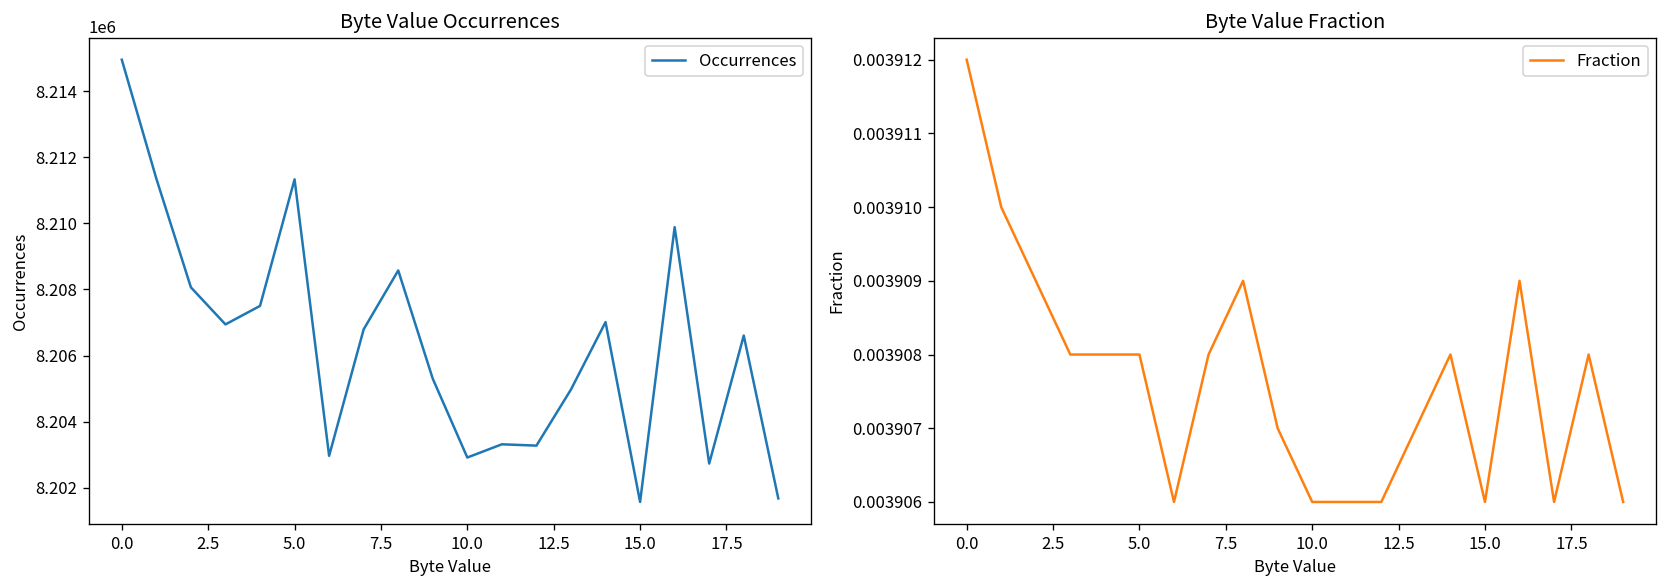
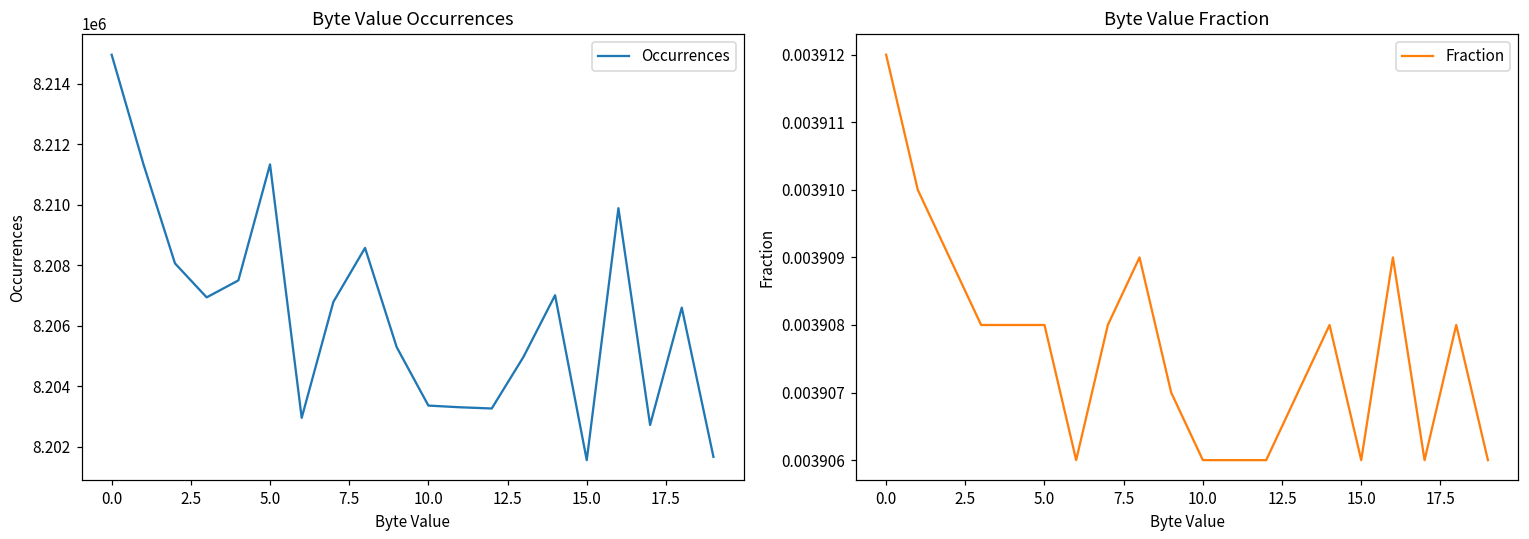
  {
    "Byte Value Occurrences": {
      "0.0": 8215000,
      "5.0": 8211300,
-     "10.0": 8202900,
+     "10.0": 8203400,
      "15.0": 8201600
    },
    "Byte Value Fraction": {
      "0.0": 0.0039120,
      "5.0": 0.0039080,
      "10.0": 0.0039060,
      "15.0": 0.0039060
    }
  }
